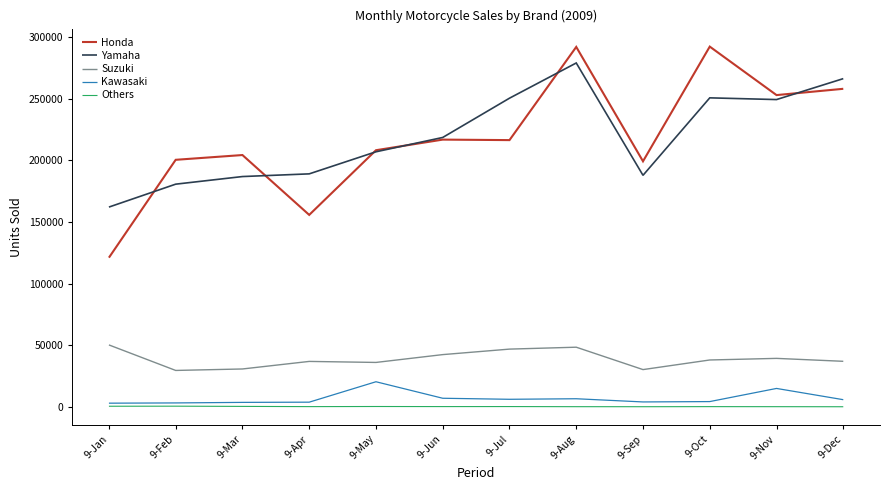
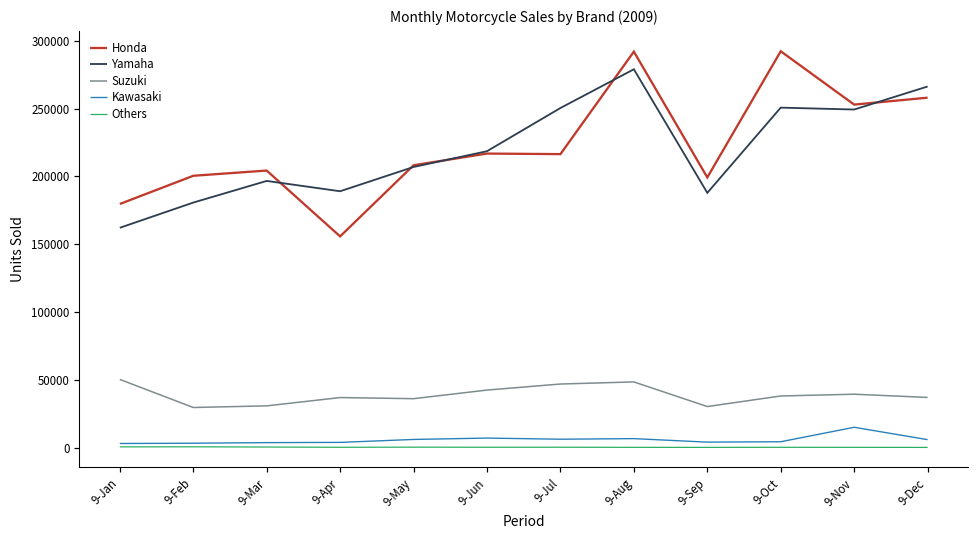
  {
    "Honda": {
-     "9-Jan": 121000,
+     "9-Jan": 180000,
      "9-Feb": 200000,
      "9-Mar": 204000,
      "9-Apr": 156000,
      "9-Jul": 216000,
      "9-Aug": 292000,
      "9-Sep": 199000,
      "9-Oct": 292000,
      "9-Nov": 253000,
      "9-Dec": 258000
    },
    "Yamaha": {
      "9-Jan": 162000,
      "9-Feb": 181000,
-     "9-Mar": 187000,
+     "9-Mar": 197000,
      "9-Apr": 189000,
      "9-Jul": 250000,
      "9-Aug": 279000,
      "9-Sep": 188000,
      "9-Oct": 251000,
      "9-Nov": 249000,
      "9-Dec": 266000
    },
    "Suzuki": {
      "9-Jan": 50000,
      "9-Feb": 30000,
      "9-Mar": 31000,
      "9-Apr": 37000,
      "9-May": 36000,
      "9-Jun": 42000,
      "9-Jul": 47000,
      "9-Aug": 48000,
      "9-Sep": 30000,
      "9-Oct": 38000,
      "9-Nov": 39000,
      "9-Dec": 37000
    },
    "Kawasaki": {
      "9-Jan": 3000,
      "9-Feb": 3000,
      "9-Mar": 4000,
      "9-Apr": 4000,
-     "9-May": 20000,
+     "9-May": 6000,
      "9-Jun": 7000,
      "9-Jul": 6000,
      "9-Aug": 7000,
      "9-Sep": 4000,
      "9-Oct": 4000,
      "9-Nov": 15000,
      "9-Dec": 6000
    },
    "Others": {
      "9-Jan": 1000,
      "9-Feb": 1000,
      "9-Mar": 0,
      "9-Apr": 0,
      "9-May": 0,
      "9-Jun": 0,
      "9-Jul": 0,
      "9-Aug": 0,
      "9-Sep": 0,
      "9-Oct": 0,
      "9-Nov": 0,
      "9-Dec": 0
    }
  }
